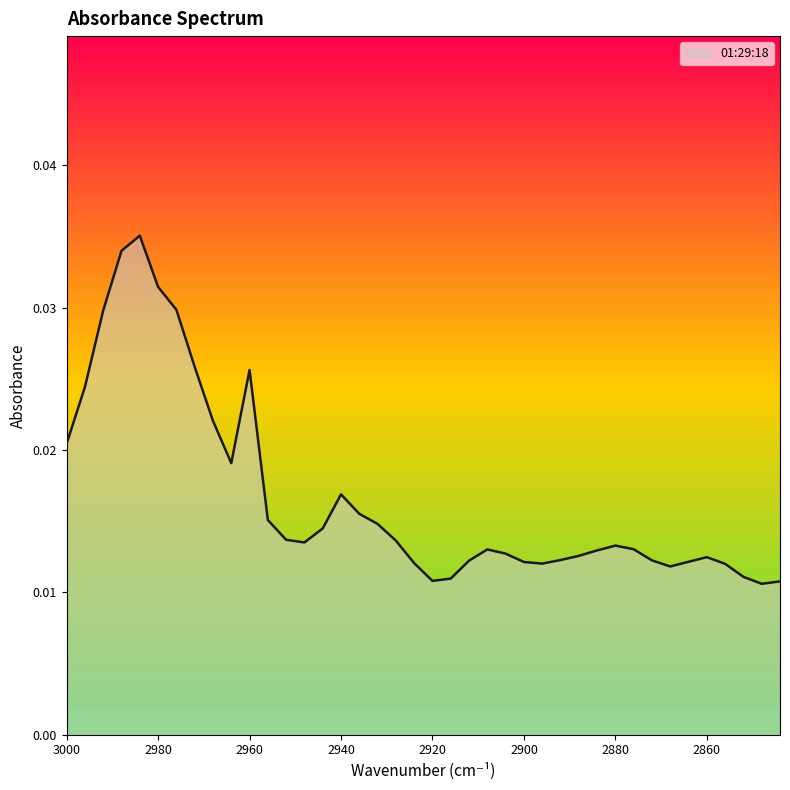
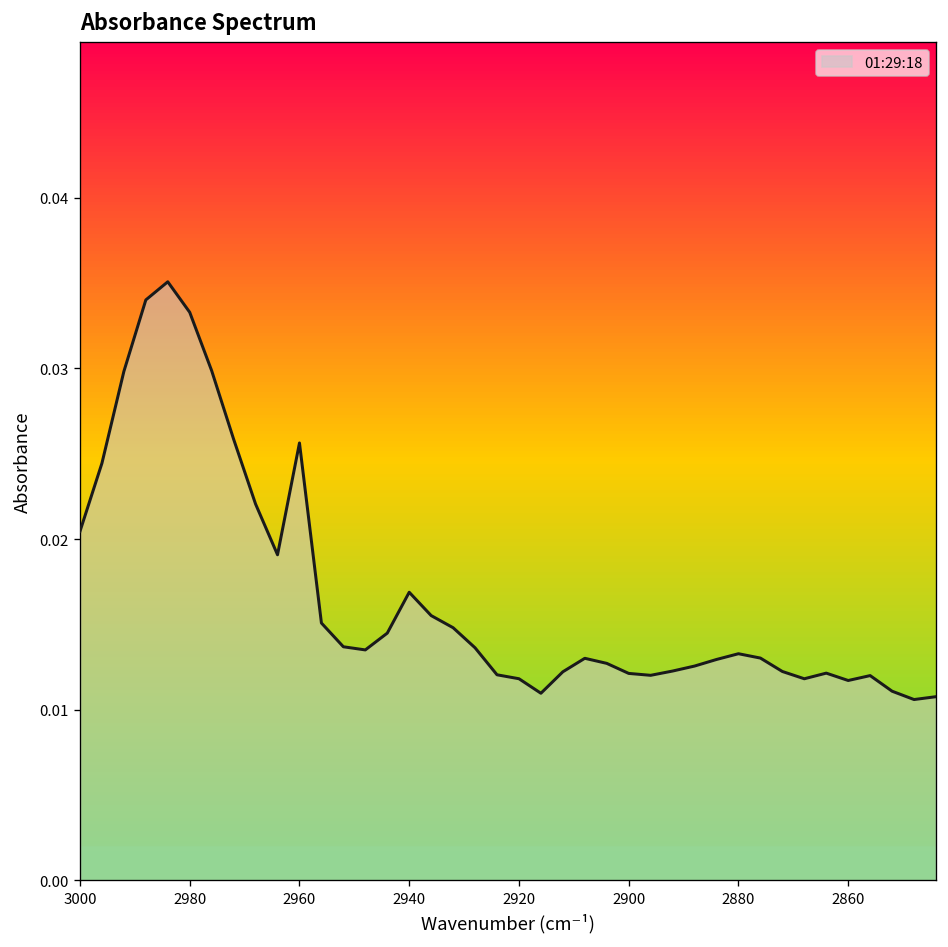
  {
    "3000": 0.0204,
-   "2980": 0.0315,
+   "2980": 0.0333,
    "2960": 0.0256,
    "2940": 0.0169,
-   "2920": 0.0108,
+   "2920": 0.0118,
    "2900": 0.0121,
    "2880": 0.0133,
-   "2860": 0.0125
+   "2860": 0.0117
  }
